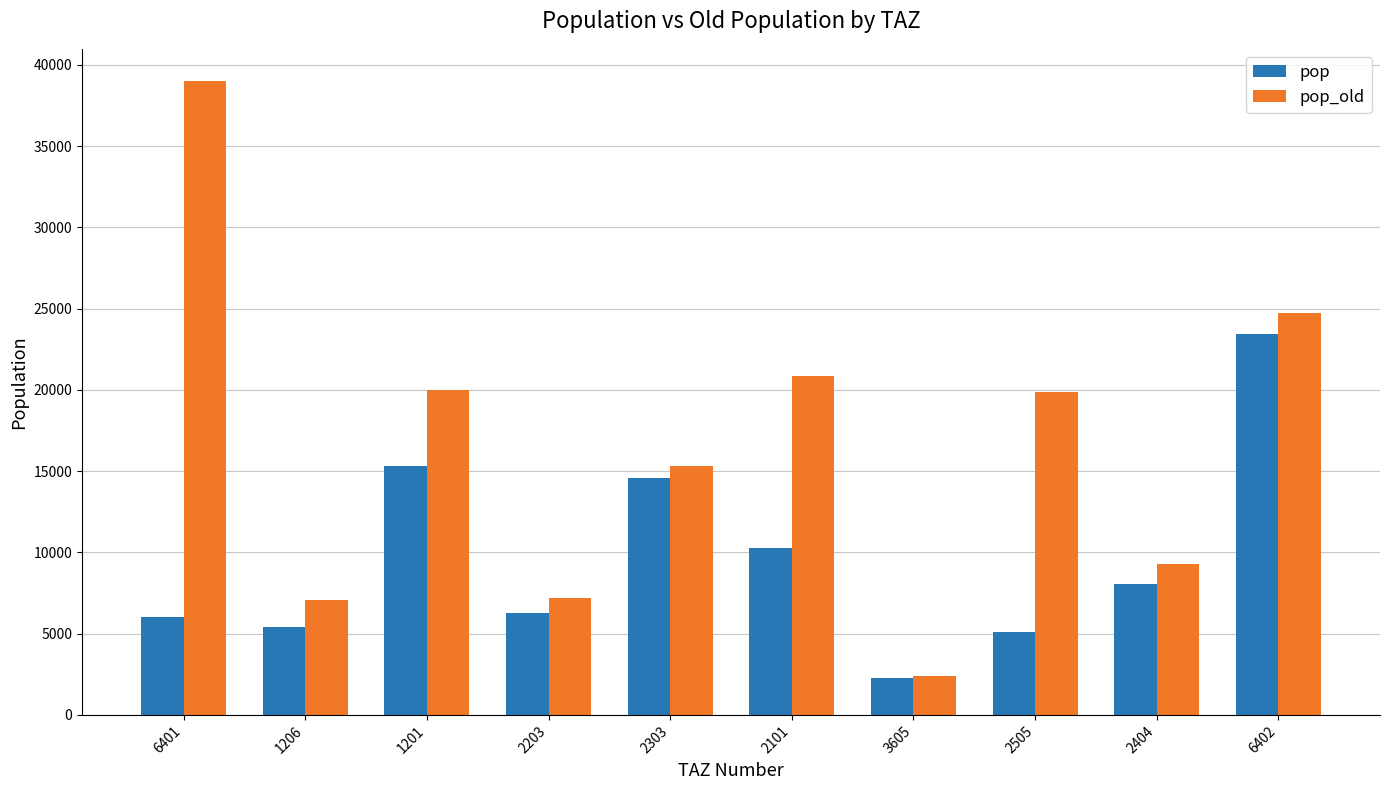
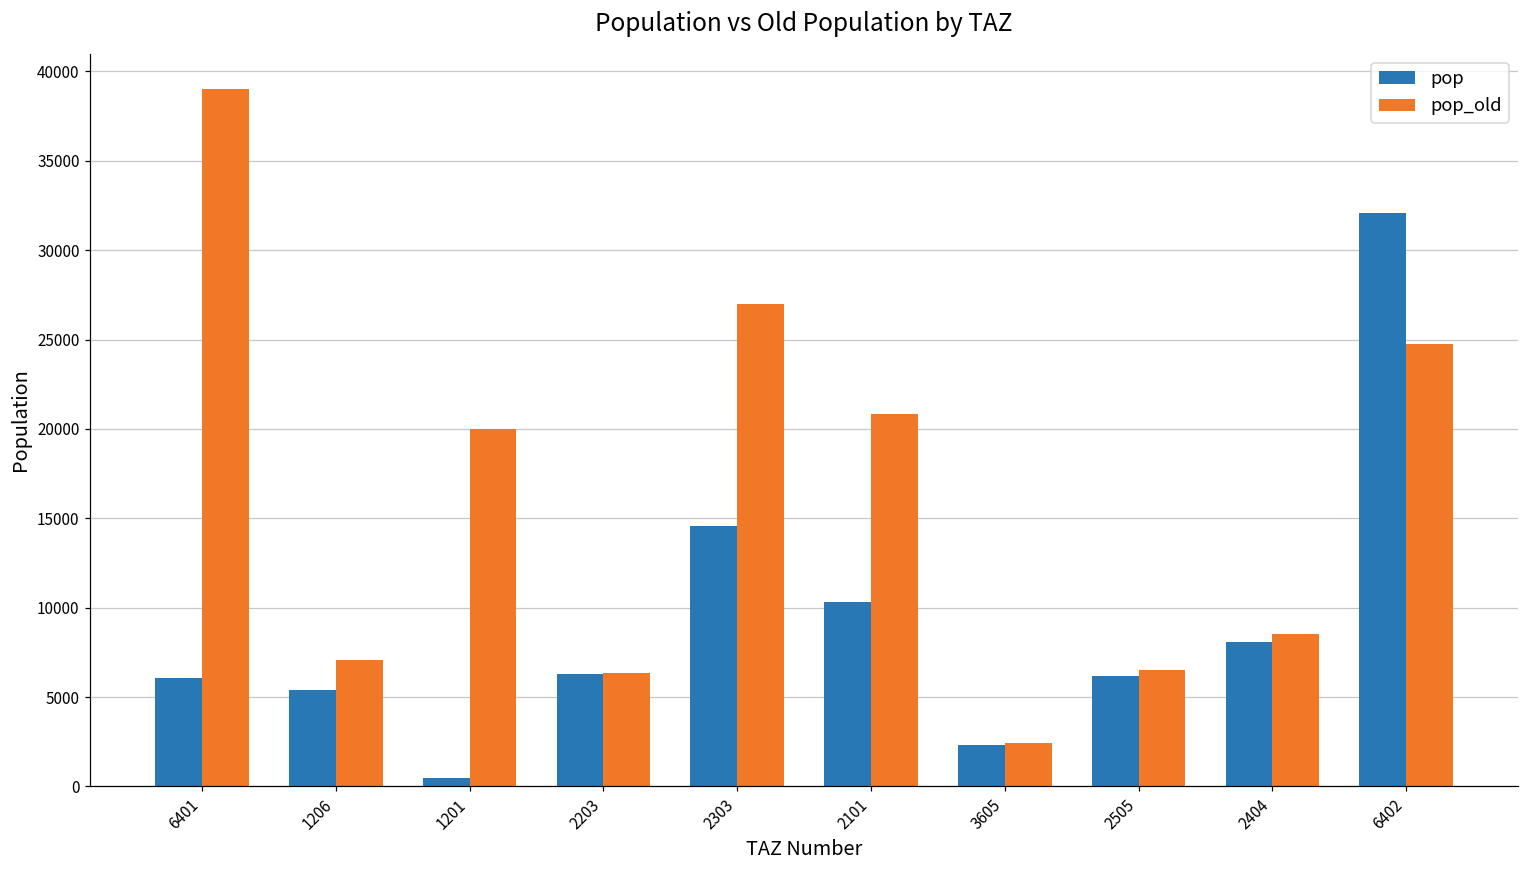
  {
    "pop": {
      "6401": 6000,
      "1206": 5400,
-     "1201": 15300,
+     "1201": 500,
      "2203": 6300,
      "2303": 14600,
      "2101": 10300,
      "3605": 2300,
-     "2505": 5100,
+     "2505": 6200,
      "2404": 8100,
-     "6402": 23400
+     "6402": 32100
    },
    "pop_old": {
      "6401": 39000,
      "1206": 7100,
      "1201": 20000,
-     "2203": 7200,
-     "2303": 15300,
+     "2203": 6400,
+     "2303": 27000,
      "2101": 20800,
      "3605": 2400,
-     "2505": 19900,
-     "2404": 9300,
+     "2505": 6500,
+     "2404": 8500,
      "6402": 24700
    }
  }
